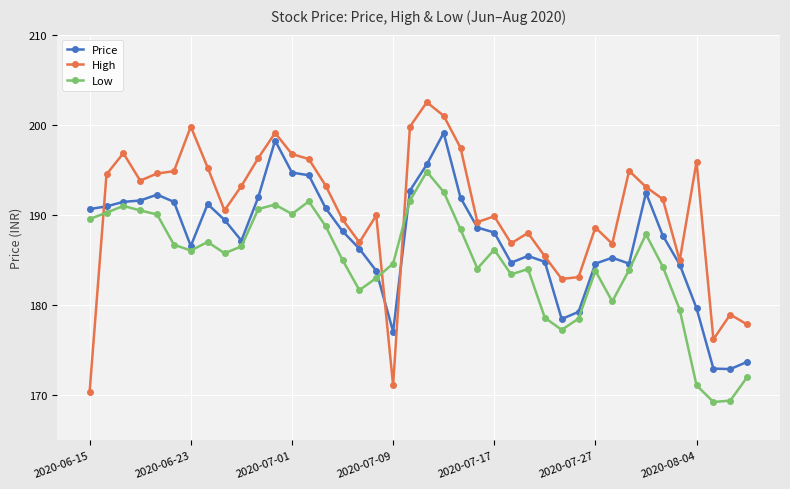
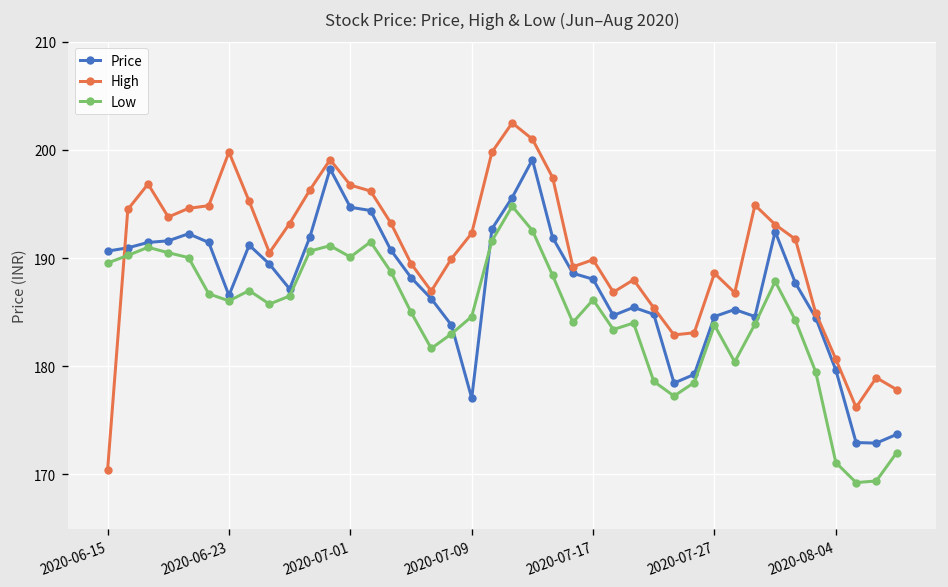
  {
    "Price": {
      "2020-06-15": 191,
      "2020-06-23": 187,
      "2020-07-01": 195,
      "2020-07-09": 177,
      "2020-07-17": 188,
      "2020-07-27": 185,
      "2020-08-04": 180
    },
    "High": {
      "2020-06-15": 170,
      "2020-06-23": 200,
      "2020-07-01": 197,
-     "2020-07-09": 171,
+     "2020-07-09": 192,
      "2020-07-17": 190,
      "2020-07-27": 189,
-     "2020-08-04": 196
+     "2020-08-04": 181
    },
    "Low": {
      "2020-06-15": 190,
      "2020-06-23": 186,
      "2020-07-01": 190,
      "2020-07-09": 185,
      "2020-07-17": 186,
      "2020-07-27": 184,
      "2020-08-04": 171
    }
  }
